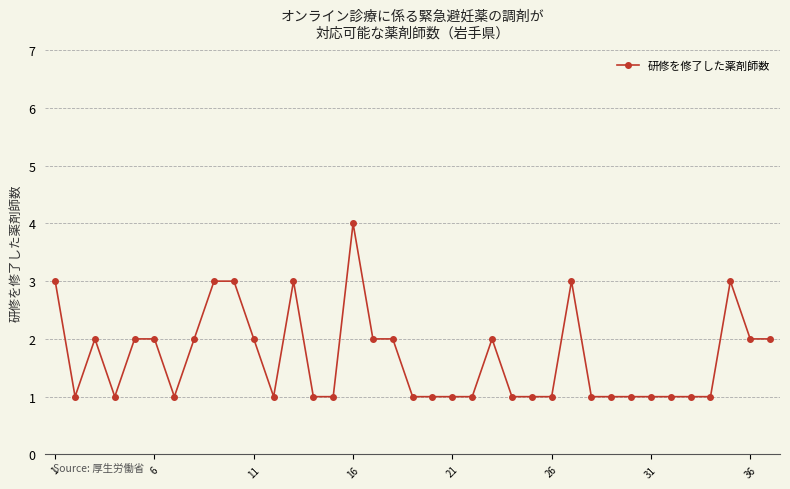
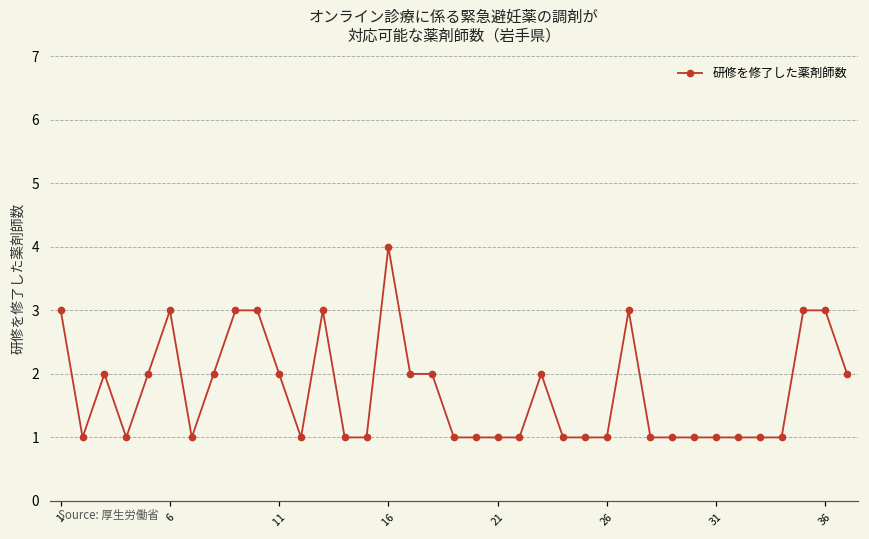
  {
    "1": 3,
-   "6": 2,
+   "6": 3,
    "11": 2,
    "16": 4,
    "21": 1,
    "26": 1,
    "31": 1,
-   "36": 2
+   "36": 3
  }
